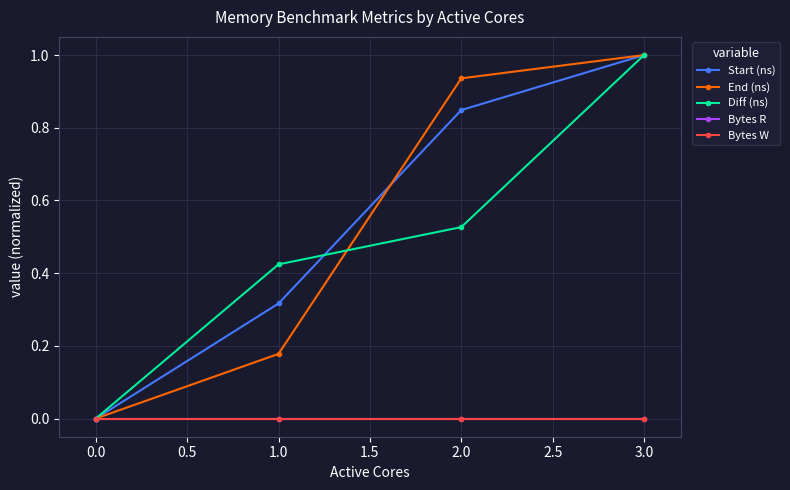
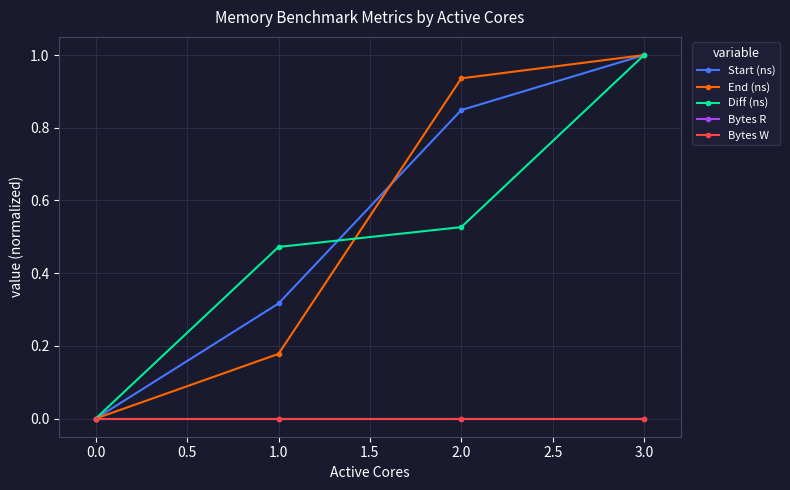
  {
    "Start (ns)": {
      "1.0": 0.32,
      "2.0": 0.85
    },
    "End (ns)": {
      "1.0": 0.18,
      "2.0": 0.94
    },
    "Diff (ns)": {
-     "1.0": 0.42,
+     "1.0": 0.47,
      "2.0": 0.53
    },
    "Bytes W": {
      "1.0": 0.00,
      "2.0": 0.00,
      "3.0": 0.00
    }
  }
